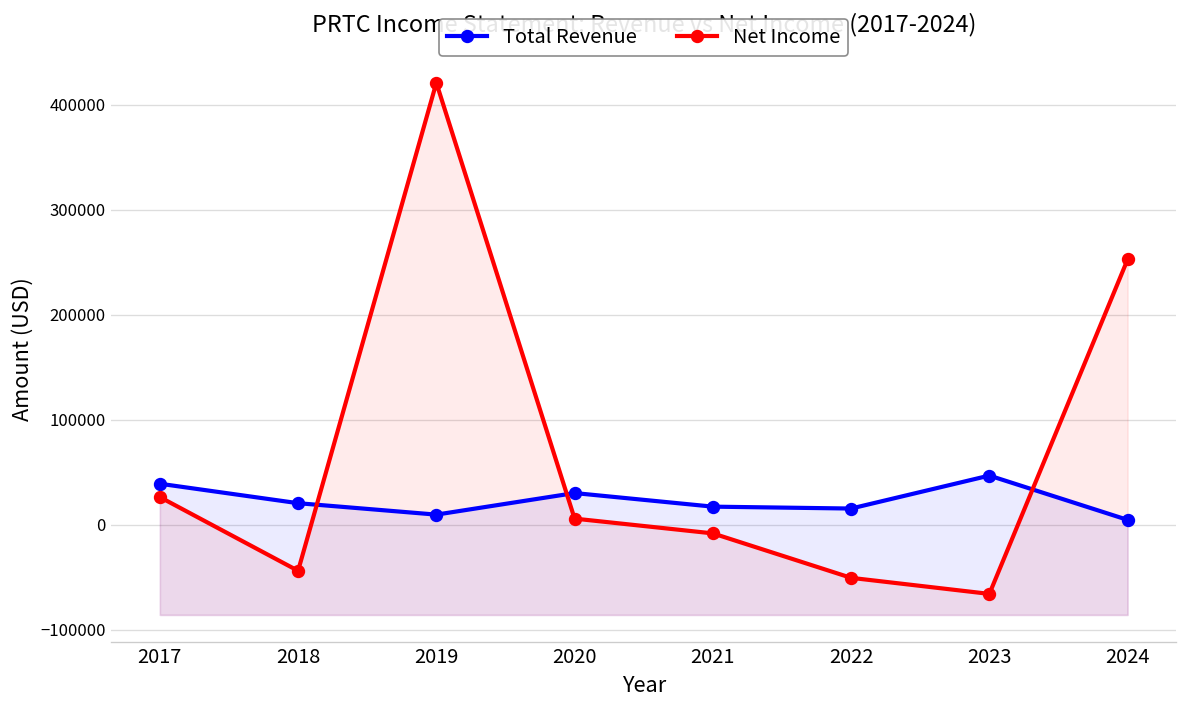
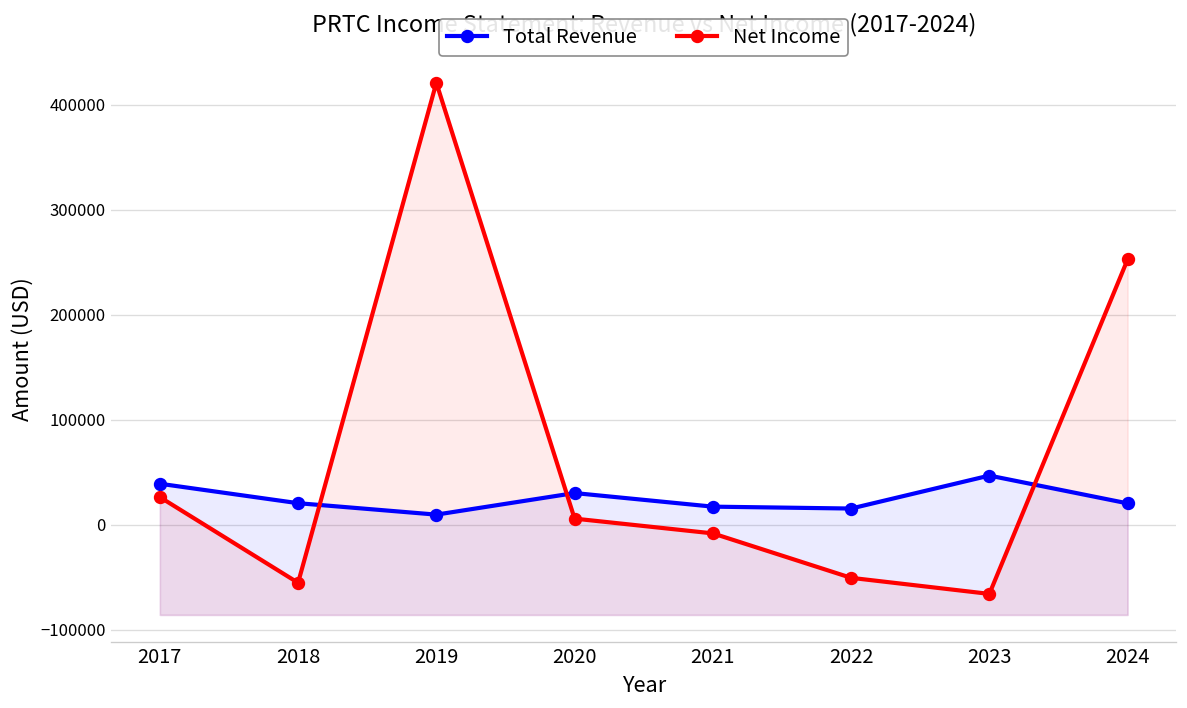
  {
    "Total Revenue": {
      "2017": 40000,
      "2018": 20000,
      "2019": 10000,
      "2020": 30000,
      "2021": 20000,
      "2022": 20000,
      "2023": 50000,
-     "2024": 0
+     "2024": 20000
    },
    "Net Income": {
      "2017": 30000,
-     "2018": -40000,
+     "2018": -60000,
      "2019": 420000,
      "2020": 10000,
      "2021": -10000,
      "2022": -50000,
      "2023": -70000,
      "2024": 250000
    }
  }
